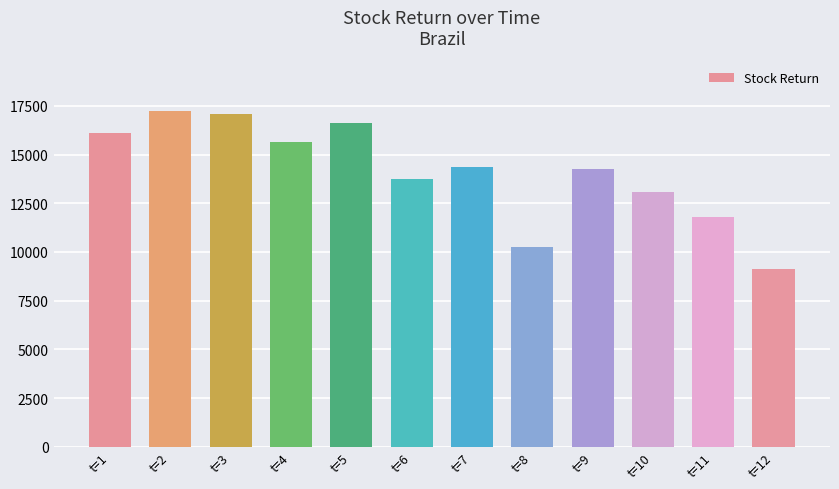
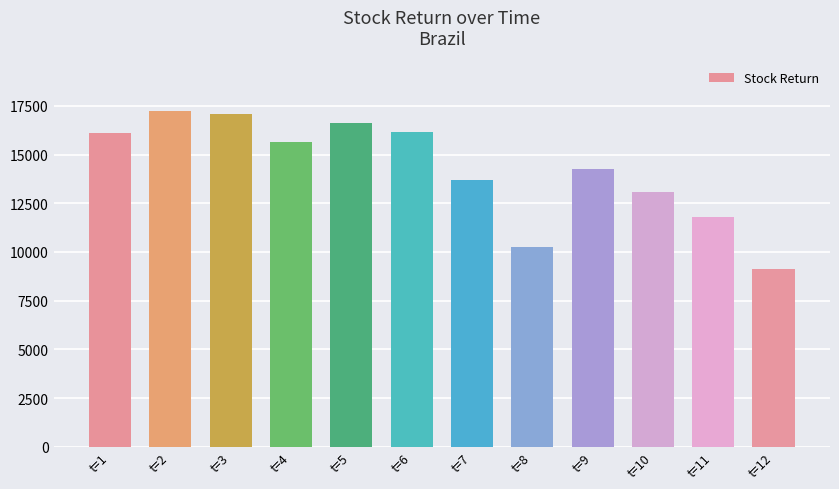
  {
    "t=1": 16100,
    "t=2": 17200,
    "t=3": 17100,
    "t=4": 15600,
    "t=5": 16600,
-   "t=6": 13700,
-   "t=7": 14400,
+   "t=6": 16100,
+   "t=7": 13700,
    "t=8": 10200,
    "t=9": 14300,
    "t=10": 13100,
    "t=11": 11800,
    "t=12": 9100
  }
